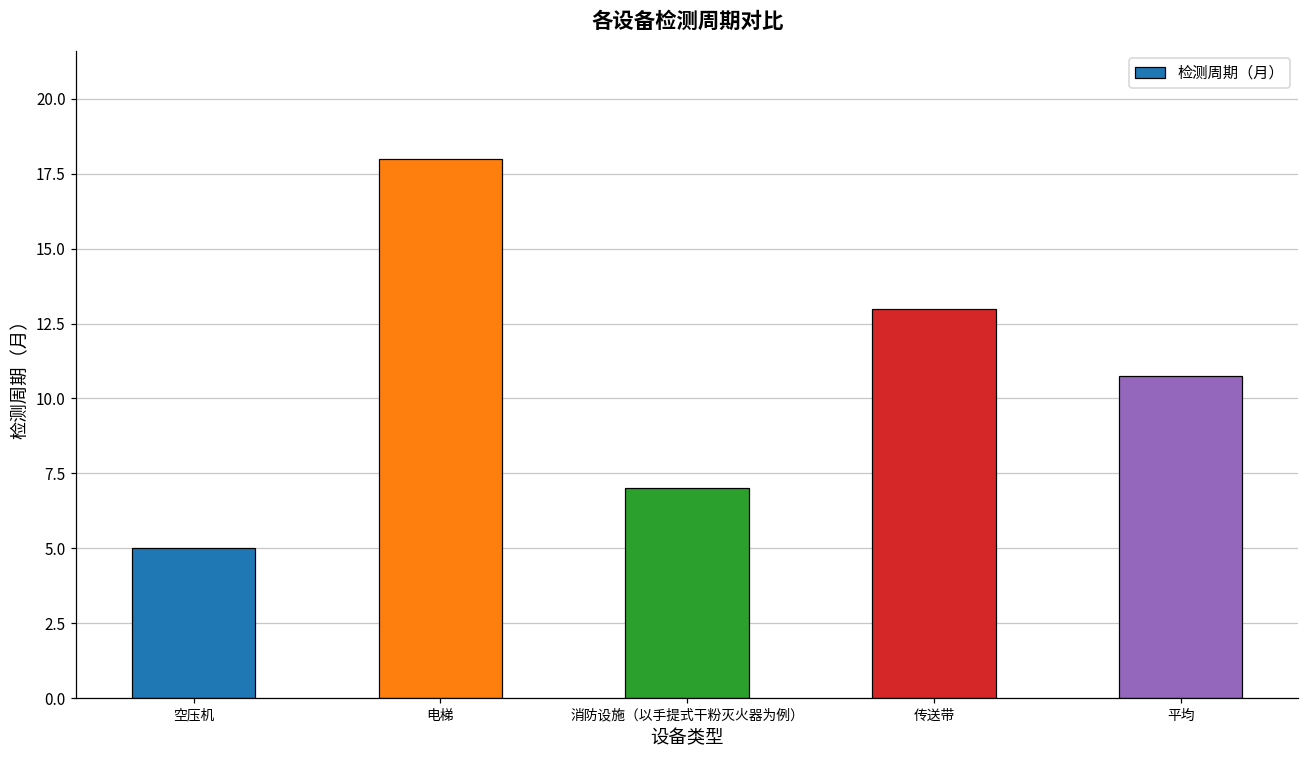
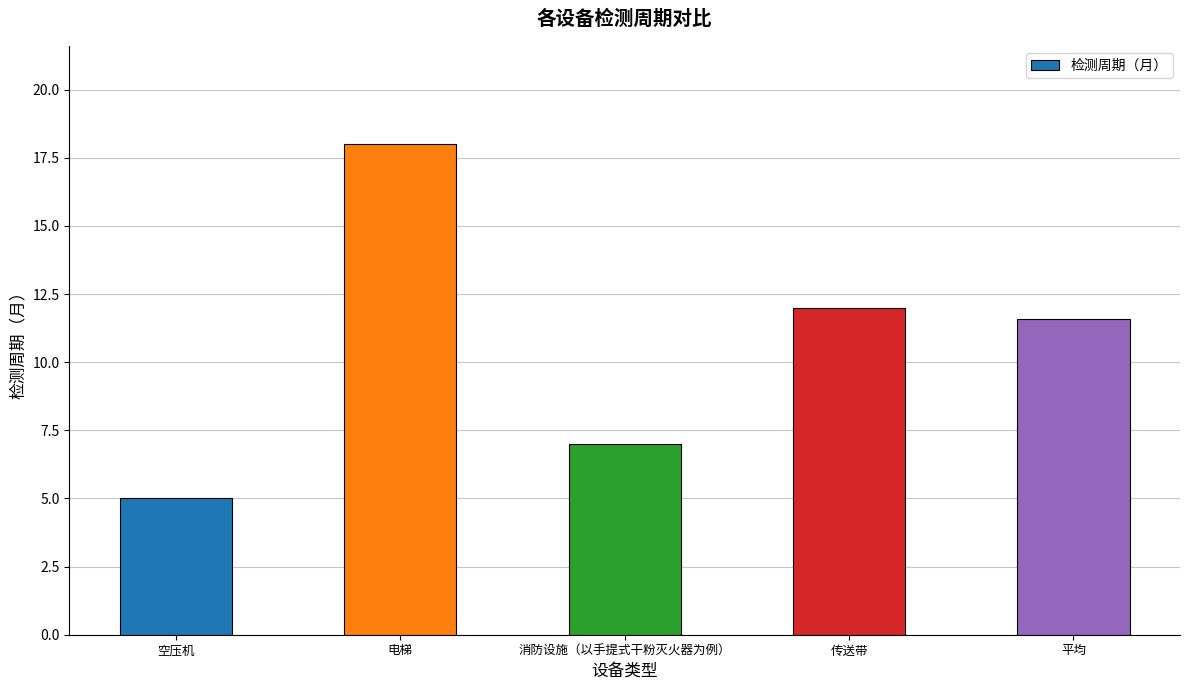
  {
    "空压机": 5.0,
    "电梯": 18.0,
    "消防设施（以手提式干粉灭火器为例）": 7.0,
-   "传送带": 13,
-   "平均": 10.8
+   "传送带": 12,
+   "平均": 11.6
  }
